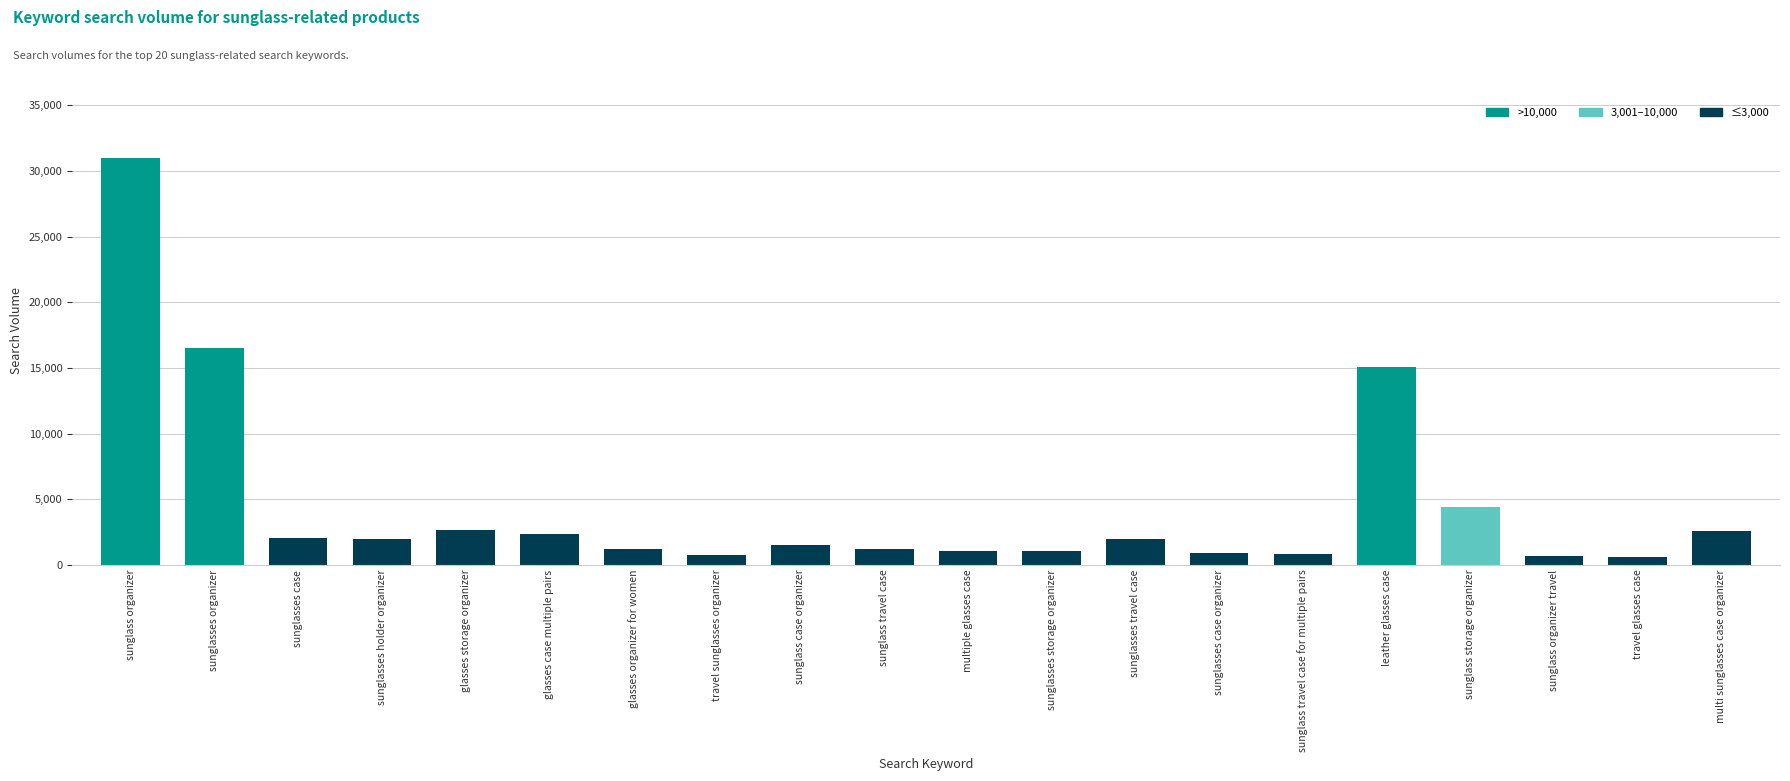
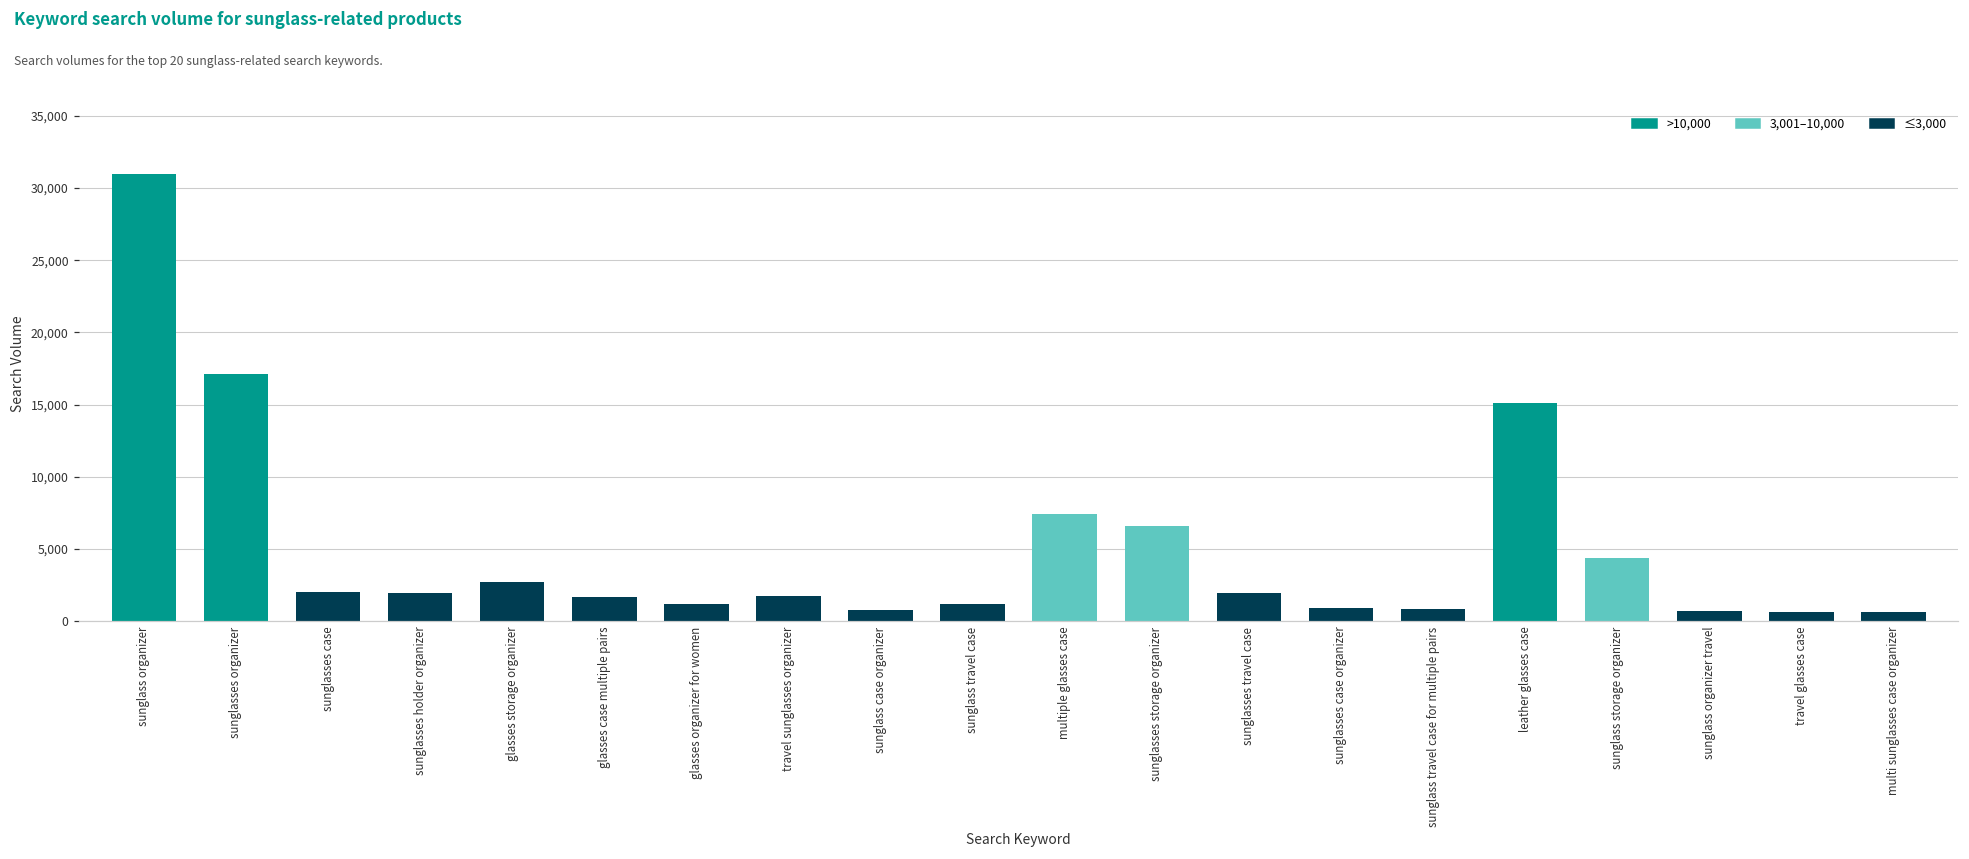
  {
    "sunglass organizer": "31,000",
-   "sunglasses organizer": "16,500",
+   "sunglasses organizer": "17,100",
    "sunglasses case": "2,000",
    "sunglasses holder organizer": "2,000",
    "glasses storage organizer": "2,700",
-   "glasses case multiple pairs": "2,400",
+   "glasses case multiple pairs": "1,700",
    "glasses organizer for women": "1,200",
-   "travel sunglasses organizer": "800",
-   "sunglass case organizer": "1,500",
+   "travel sunglasses organizer": "1,800",
+   "sunglass case organizer": "800",
    "sunglass travel case": "1,200",
-   "multiple glasses case": "1,100",
-   "sunglasses storage organizer": "1,100",
+   "multiple glasses case": "7,400",
+   "sunglasses storage organizer": "6,600",
    "sunglasses travel case": "1,900",
    "sunglasses case organizer": "900",
    "sunglass travel case for multiple pairs": "800",
    "leather glasses case": "15,100",
    "sunglass storage organizer": "4,400",
    "sunglass organizer travel": "700",
    "travel glasses case": "600",
-   "multi sunglasses case organizer": "2,600"
+   "multi sunglasses case organizer": "600"
  }
